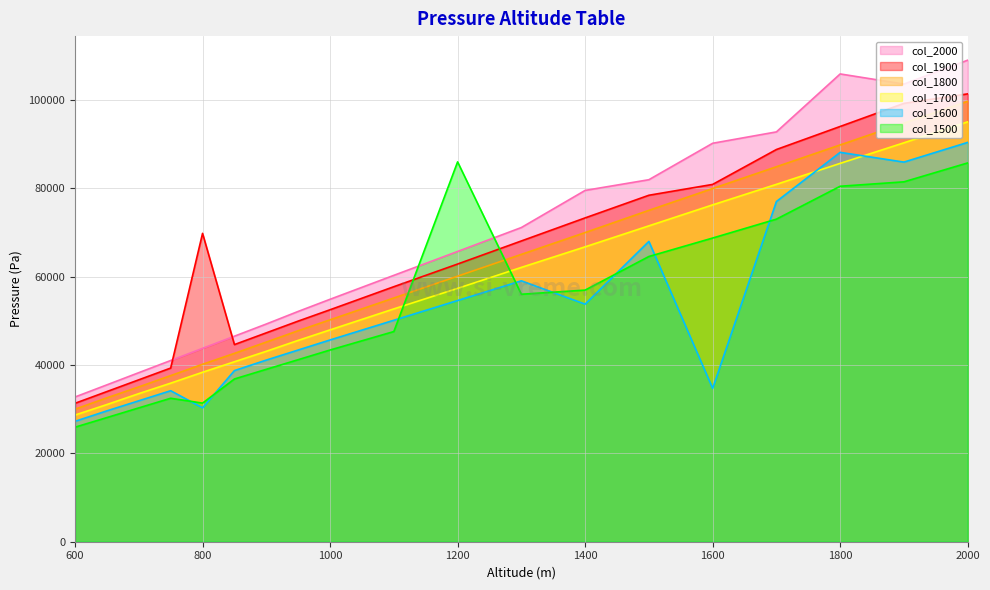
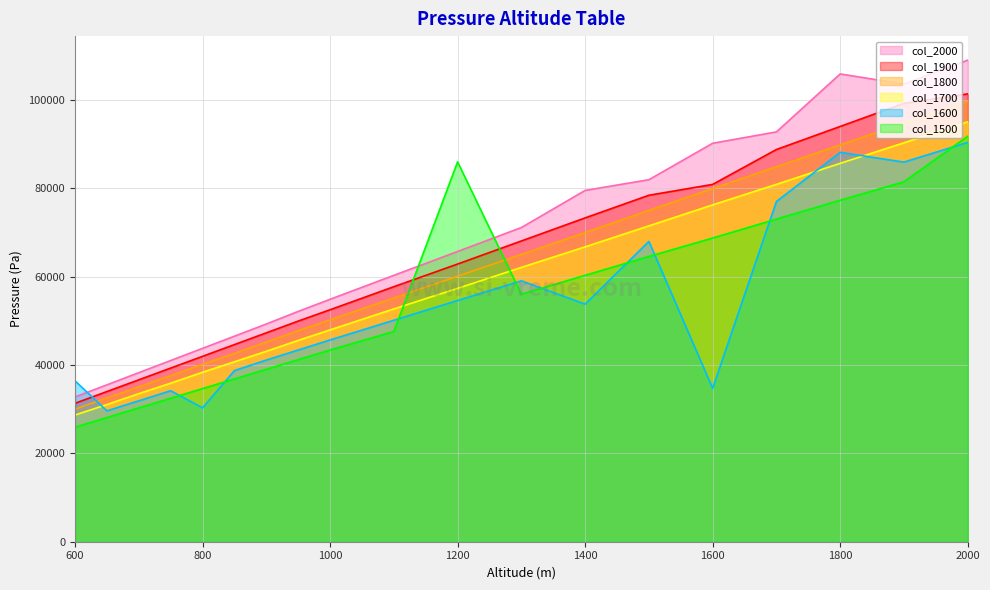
  {
    "col_2000": {
      "600": 33000,
      "800": 44000,
      "1000": 55000,
      "1200": 66000,
      "1400": 80000,
      "1600": 90000,
      "1800": 106000,
      "2000": 109000
    },
    "col_1900": {
      "600": 31000,
-     "800": 70000,
+     "800": 42000,
      "1000": 53000,
      "1200": 63000,
      "1400": 73000,
      "1600": 81000,
      "1800": 94000,
      "2000": 101000
    },
    "col_1600": {
-     "600": 27000,
+     "600": 36000,
      "800": 30000,
      "1000": 46000,
      "1200": 55000,
      "1400": 54000,
      "1600": 35000,
      "1800": 88000,
      "2000": 90000
    },
    "col_1500": {
      "600": 26000,
-     "800": 31000,
+     "800": 35000,
      "1000": 43000,
      "1200": 86000,
-     "1400": 57000,
+     "1400": 60000,
      "1600": 69000,
-     "1800": 81000,
-     "2000": 86000
+     "1800": 77000,
+     "2000": 92000
    }
  }
